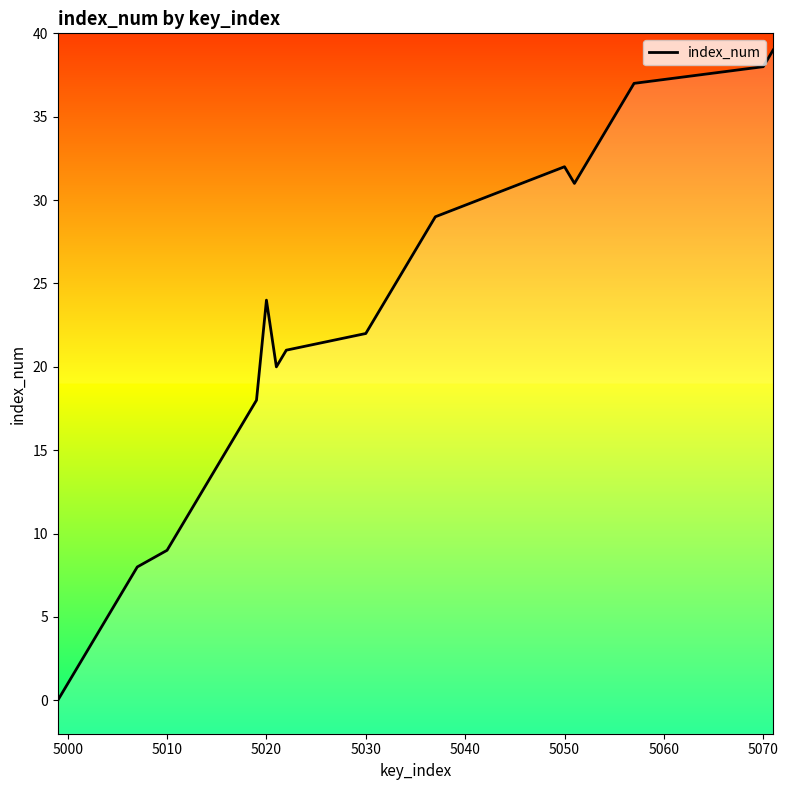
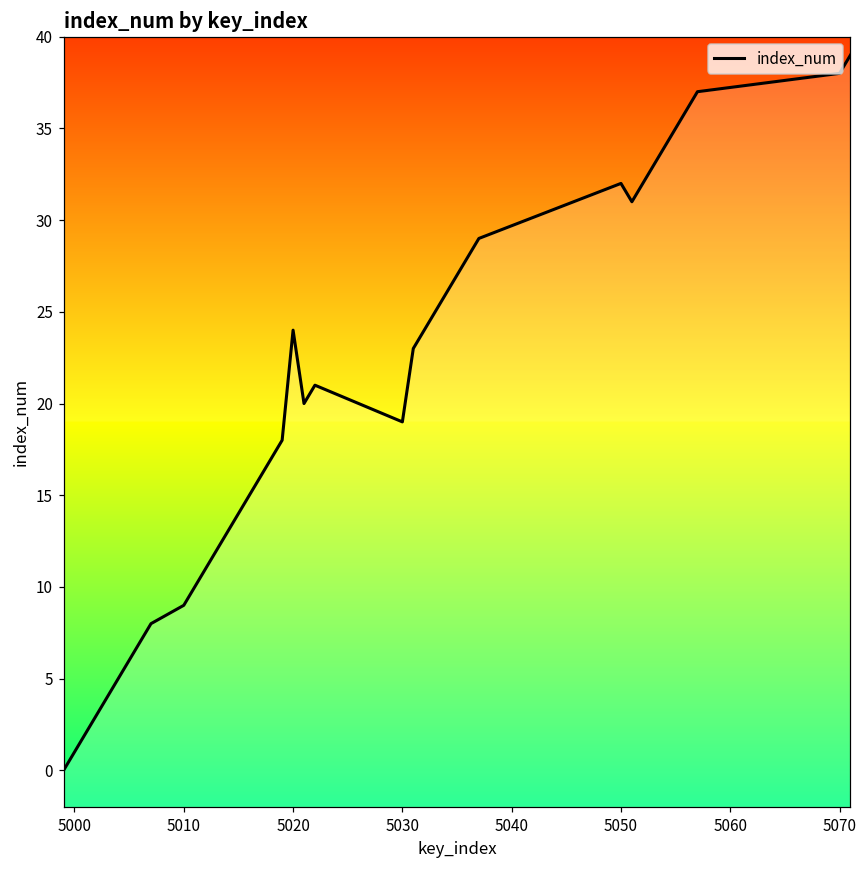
  {
    "5000": 1,
    "5010": 9,
    "5020": 24,
-   "5030": 22,
+   "5030": 19,
    "5050": 32,
    "5070": 38
  }
